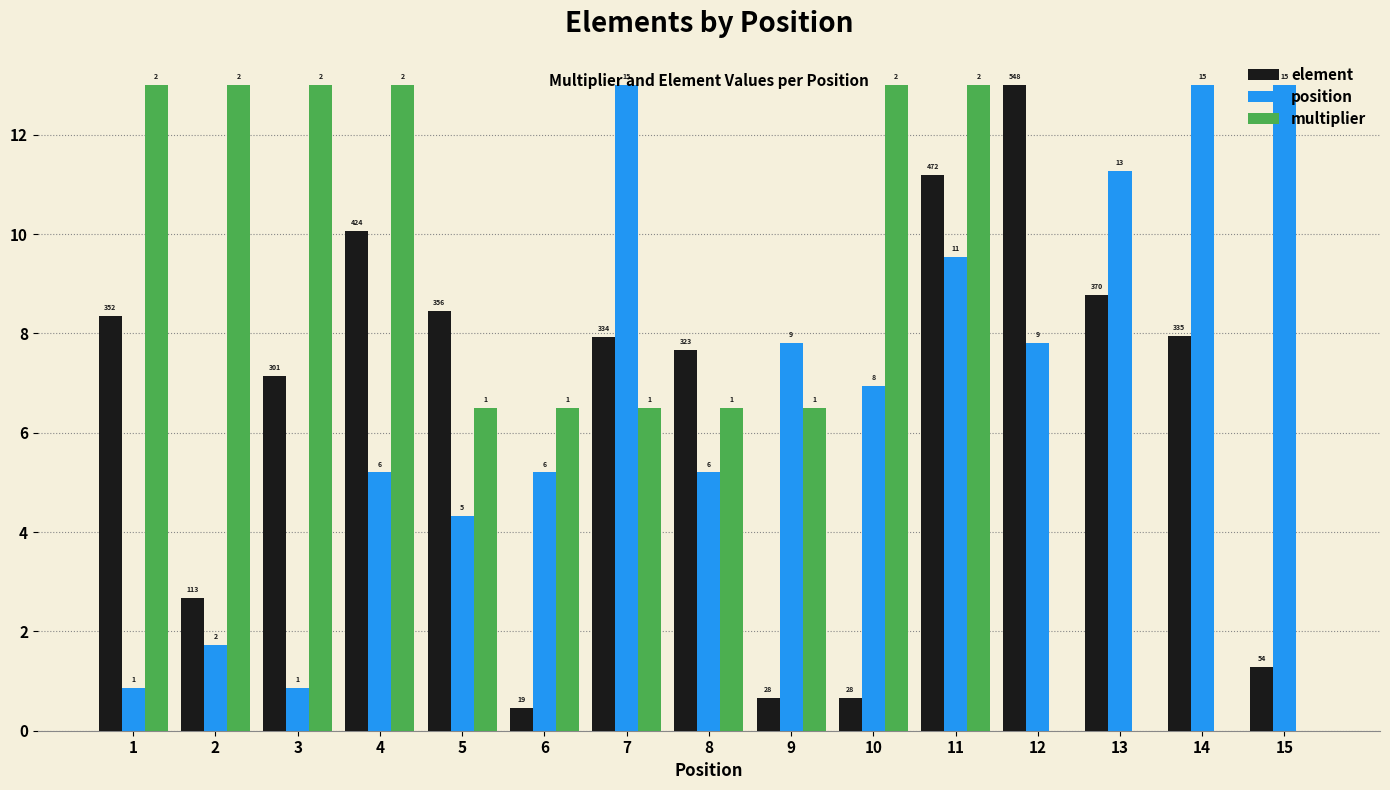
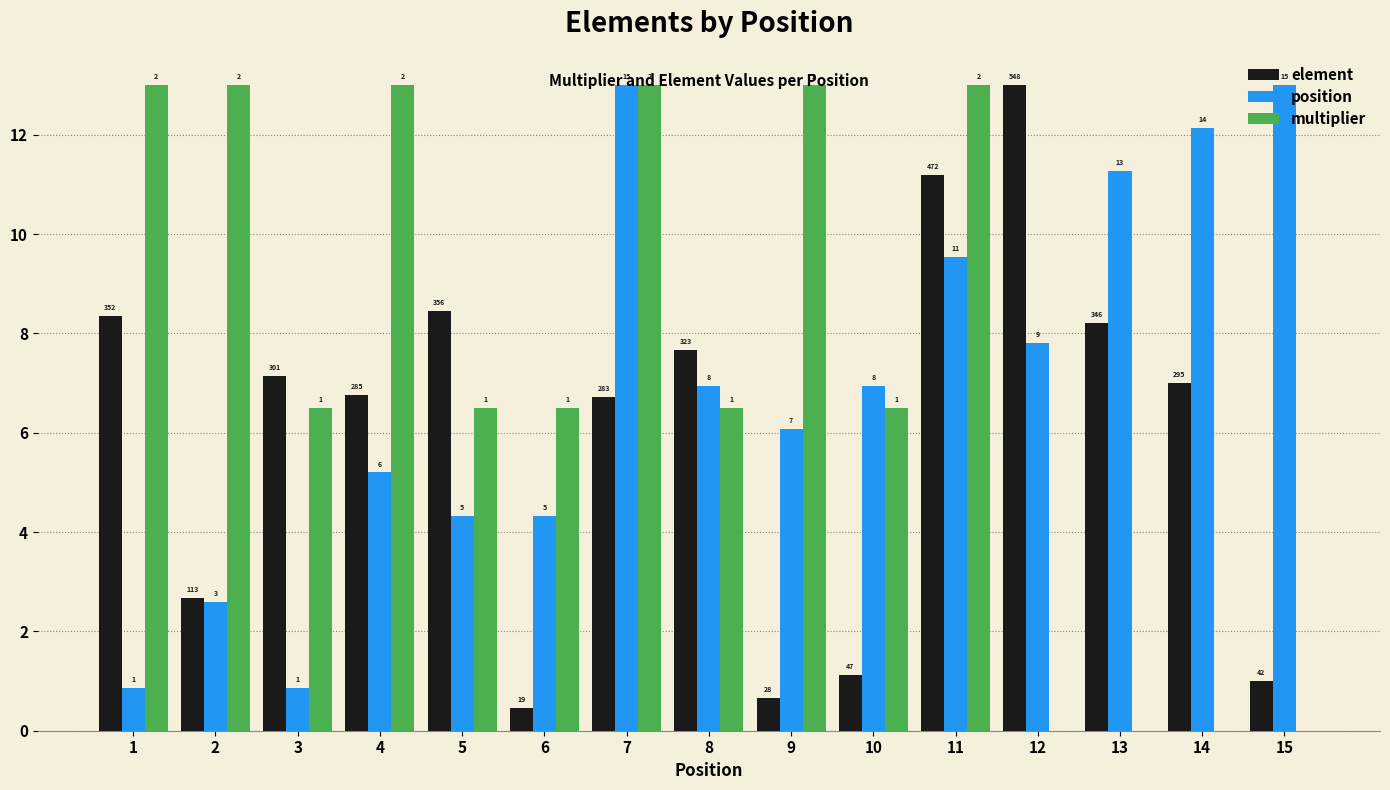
  {
    "element": {
-     "4": 424,
-     "7": 334,
-     "10": 28,
-     "13": 370,
-     "14": 335,
-     "15": 54
+     "4": 285,
+     "7": 283,
+     "10": 47,
+     "13": 346,
+     "14": 295,
+     "15": 42
    },
    "position": {
      "1": 1,
-     "2": 2,
+     "2": 3,
      "3": 1,
-     "6": 6,
-     "8": 6,
-     "9": 9,
-     "14": 15
+     "6": 5,
+     "8": 8,
+     "9": 7,
+     "14": 14
    },
    "multiplier": {
-     "3": 2,
-     "7": 1,
-     "9": 1,
-     "10": 2
+     "3": 1,
+     "7": 2,
+     "9": 2,
+     "10": 1
    }
  }
